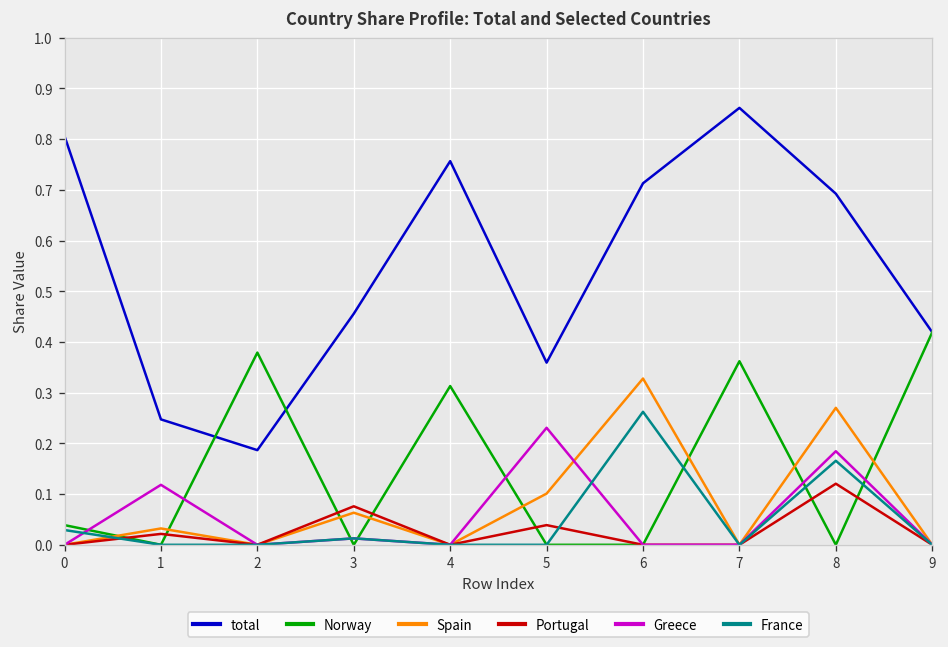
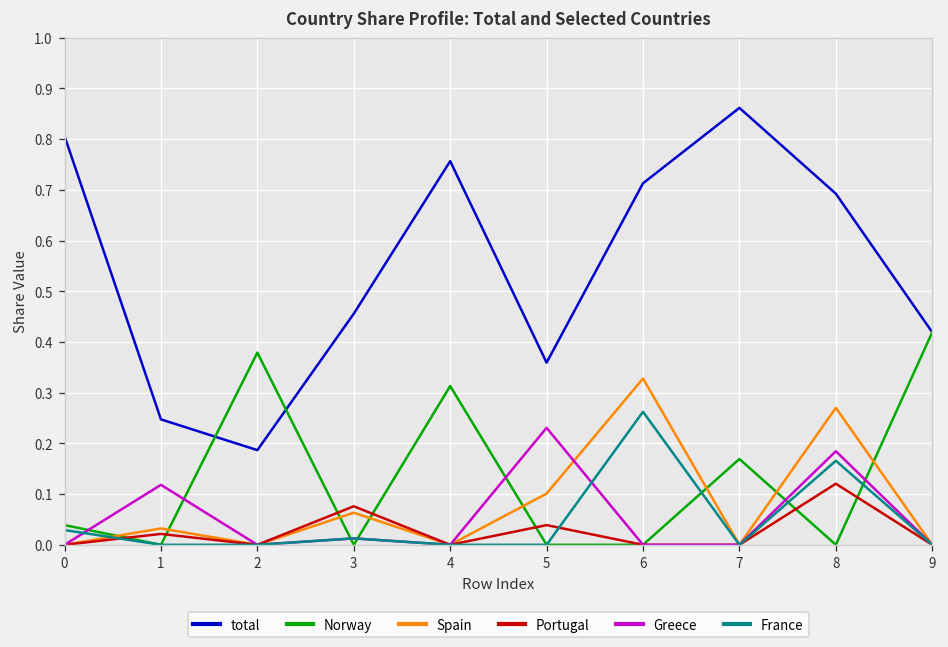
  {
    "total": {
      "0": 0.81,
      "1": 0.25,
      "2": 0.19,
      "3": 0.46,
      "4": 0.76,
      "5": 0.36,
      "6": 0.71,
      "7": 0.86,
      "8": 0.69
    },
    "Norway": {
      "0": 0.04,
      "2": 0.38,
      "3": 0.00,
      "4": 0.31,
-     "7": 0.36,
+     "7": 0.17,
      "8": 0.00
    },
    "Spain": {
      "1": 0.03,
      "3": 0.06,
      "5": 0.10,
      "6": 0.33,
      "8": 0.27
    },
    "Portugal": {
      "1": 0.02,
      "3": 0.08,
      "5": 0.04,
      "8": 0.12
    },
    "Greece": {
      "1": 0.12,
      "5": 0.23,
      "8": 0.18
    },
    "France": {
      "0": 0.03,
      "6": 0.26,
      "8": 0.17
    }
  }
